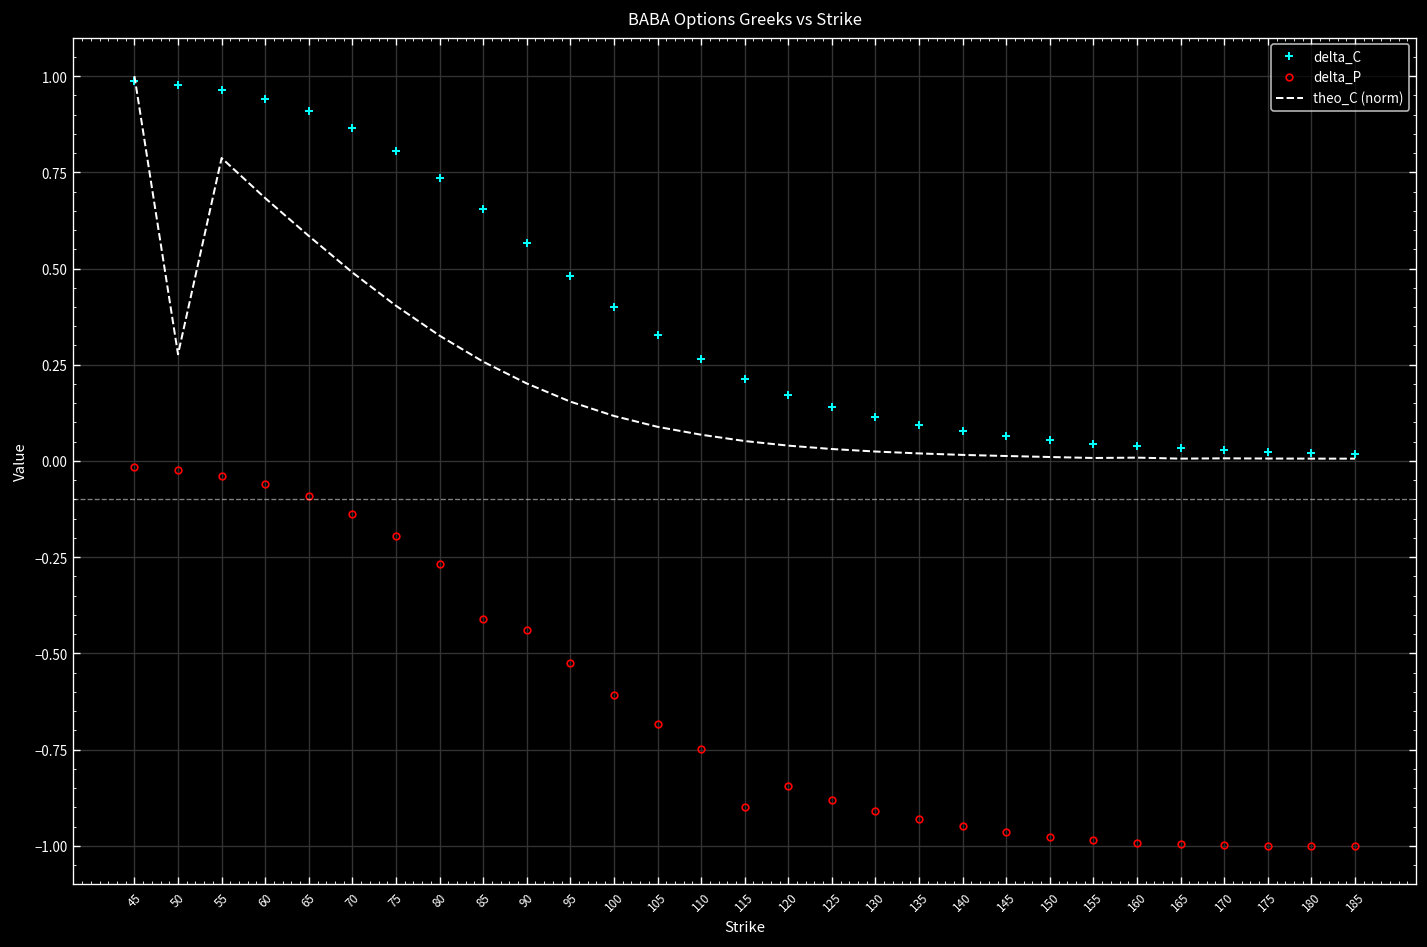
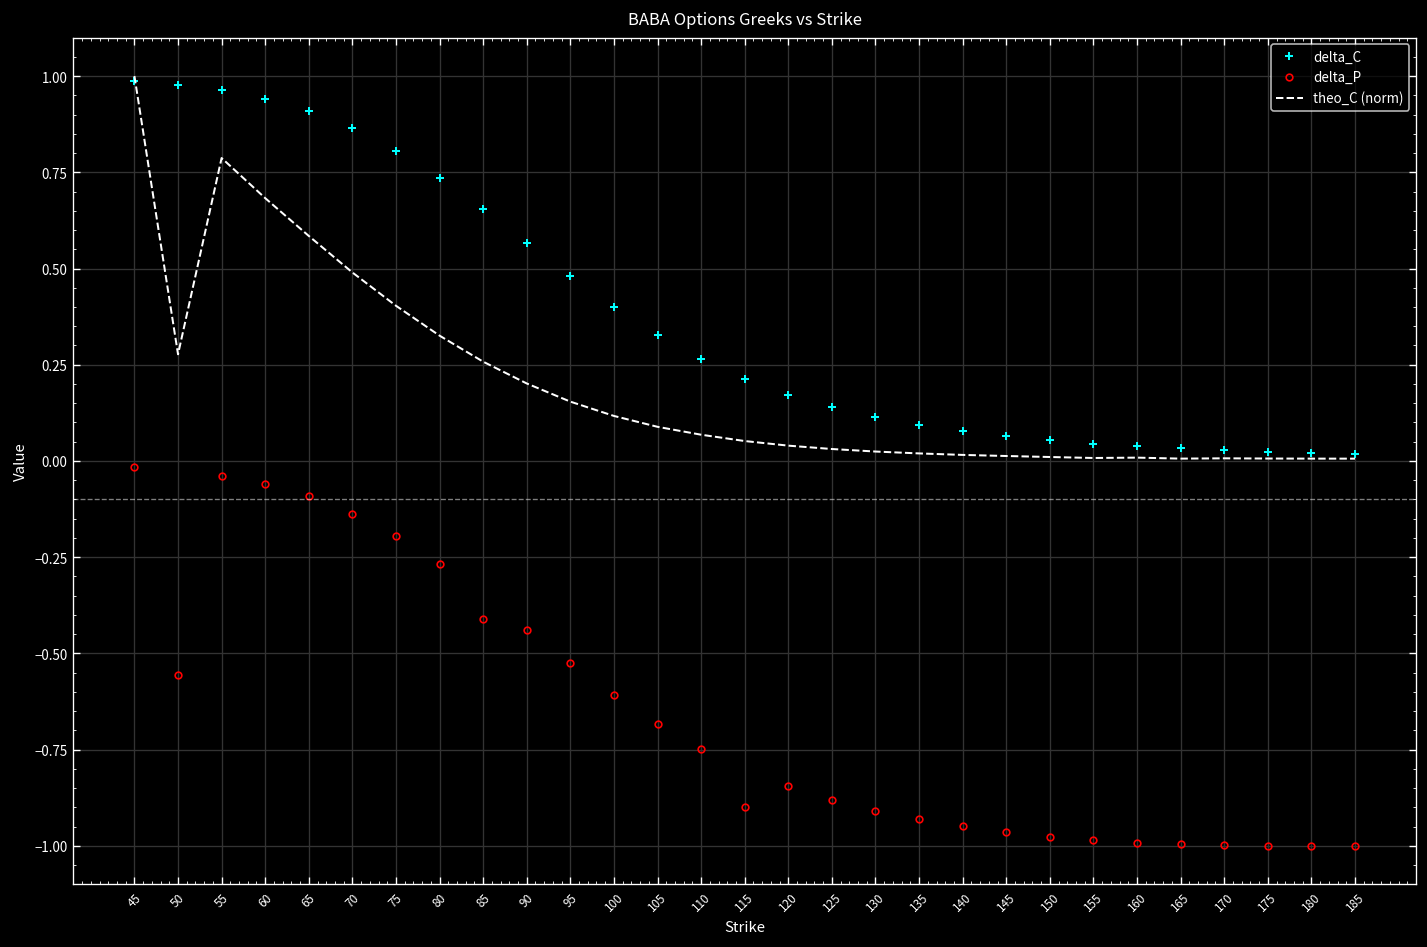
  {
    "delta_C": {
      "45": 0.99,
      "50": 0.98,
      "55": 0.96,
      "60": 0.94,
      "65": 0.91,
      "70": 0.86,
      "75": 0.81,
      "80": 0.74,
      "85": 0.65,
      "90": 0.57,
      "95": 0.48,
      "100": 0.40,
      "105": 0.33,
      "110": 0.27,
      "115": 0.21,
      "120": 0.17,
      "125": 0.14,
      "130": 0.11,
      "135": 0.09,
      "140": 0.08,
      "145": 0.06,
      "150": 0.05,
      "155": 0.05,
      "160": 0.04,
      "165": 0.03,
      "170": 0.03,
      "175": 0.02,
      "180": 0.02,
      "185": 0.02
    },
    "delta_P": {
      "45": -0.02,
-     "50": -0.02,
+     "50": -0.56,
      "55": -0.04,
      "60": -0.06,
      "65": -0.09,
      "70": -0.14,
      "75": -0.20,
      "80": -0.27,
      "85": -0.41,
      "90": -0.44,
      "95": -0.53,
      "100": -0.61,
      "105": -0.68,
      "110": -0.75,
      "115": -0.90,
      "120": -0.85,
      "125": -0.88,
      "130": -0.91,
      "135": -0.93,
      "140": -0.95,
      "145": -0.96,
      "150": -0.98,
      "155": -0.99,
      "160": -0.99,
      "165": -1.00,
      "170": -1.00,
      "175": -1.00,
      "180": -1.00,
      "185": -1.00
    },
    "theo_C (norm)": {
      "45": 1.00,
      "50": 0.28,
      "55": 0.79,
      "60": 0.68,
      "65": 0.58,
      "70": 0.49,
      "75": 0.40,
      "80": 0.33,
      "85": 0.26,
      "90": 0.20,
      "95": 0.15,
      "100": 0.12,
      "105": 0.09,
      "110": 0.07,
      "115": 0.05,
      "120": 0.04,
      "125": 0.03,
      "130": 0.02,
      "135": 0.02,
      "140": 0.02,
      "145": 0.01,
      "150": 0.01,
      "155": 0.01,
      "160": 0.01,
      "165": 0.01,
      "170": 0.01,
      "175": 0.01,
      "180": 0.01,
      "185": 0.01
    }
  }
